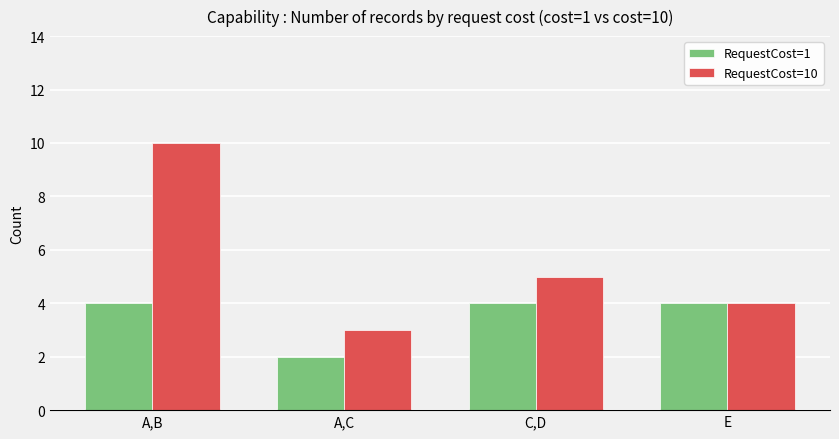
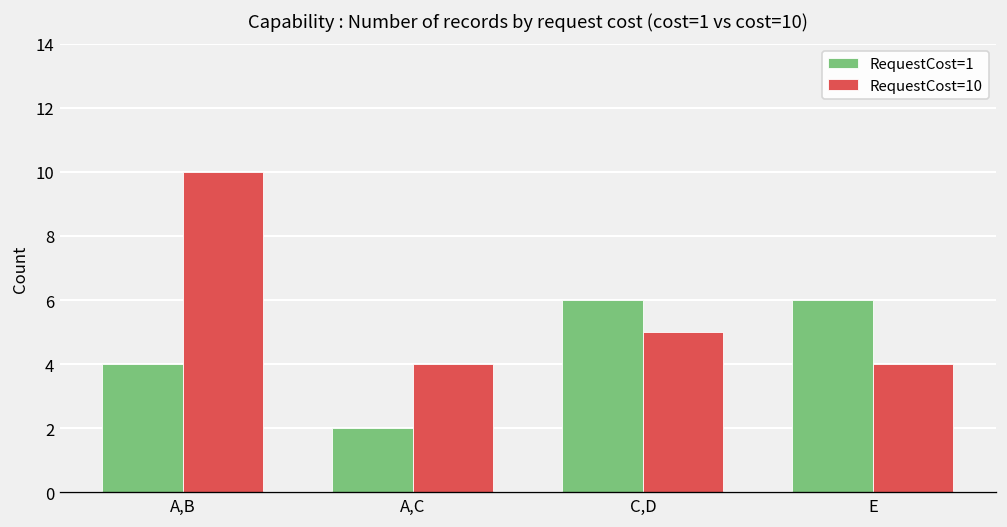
  {
    "RequestCost=1": {
      "A,B": 4,
      "A,C": 2,
-     "C,D": 4,
-     "E": 4
+     "C,D": 6,
+     "E": 6
    },
    "RequestCost=10": {
      "A,B": 10,
-     "A,C": 3,
+     "A,C": 4,
      "C,D": 5,
      "E": 4
    }
  }
